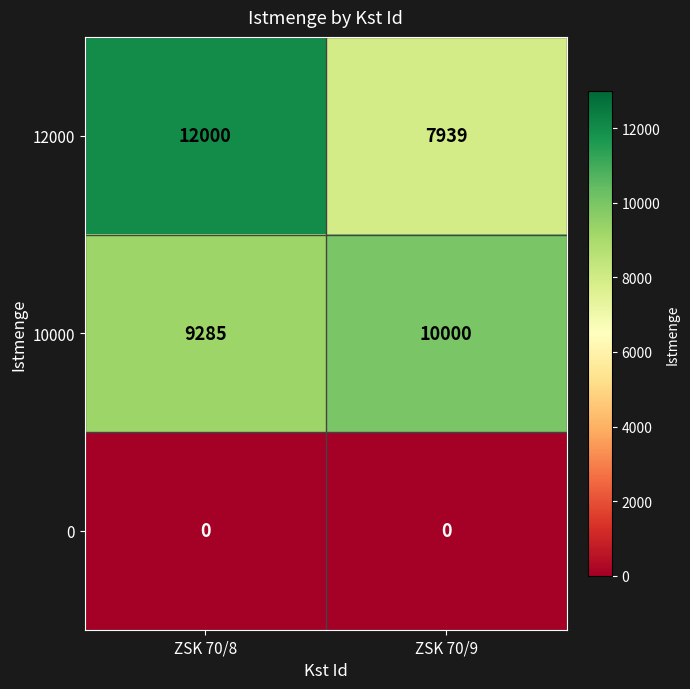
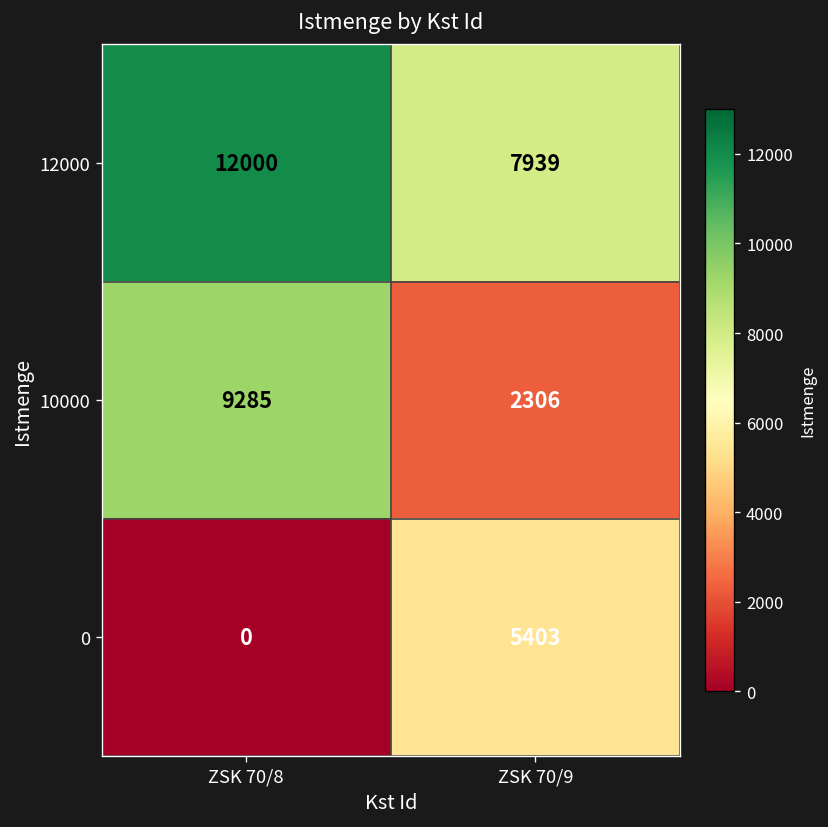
  {
    "12000": {
      "ZSK 70/8": 12000,
      "ZSK 70/9": 7939
    },
    "10000": {
      "ZSK 70/8": 9285,
-     "ZSK 70/9": 10000
+     "ZSK 70/9": 2306
    },
    "0": {
      "ZSK 70/8": 0,
-     "ZSK 70/9": 0
+     "ZSK 70/9": 5403
    }
  }
